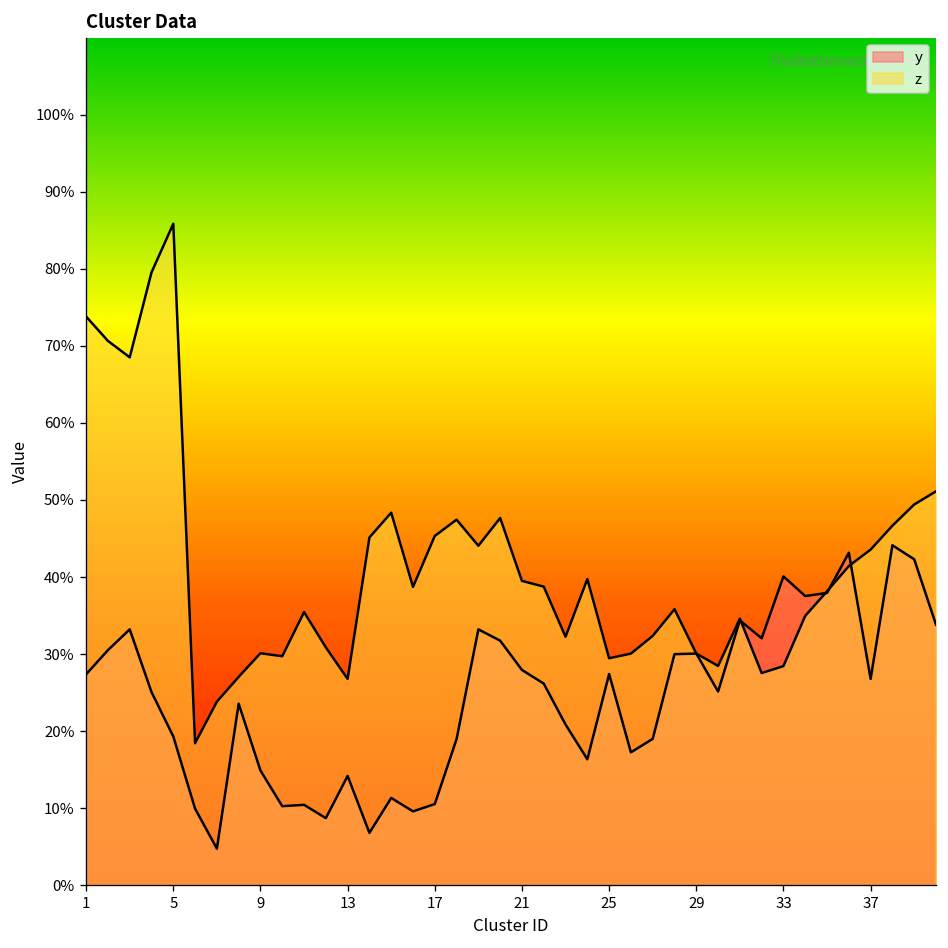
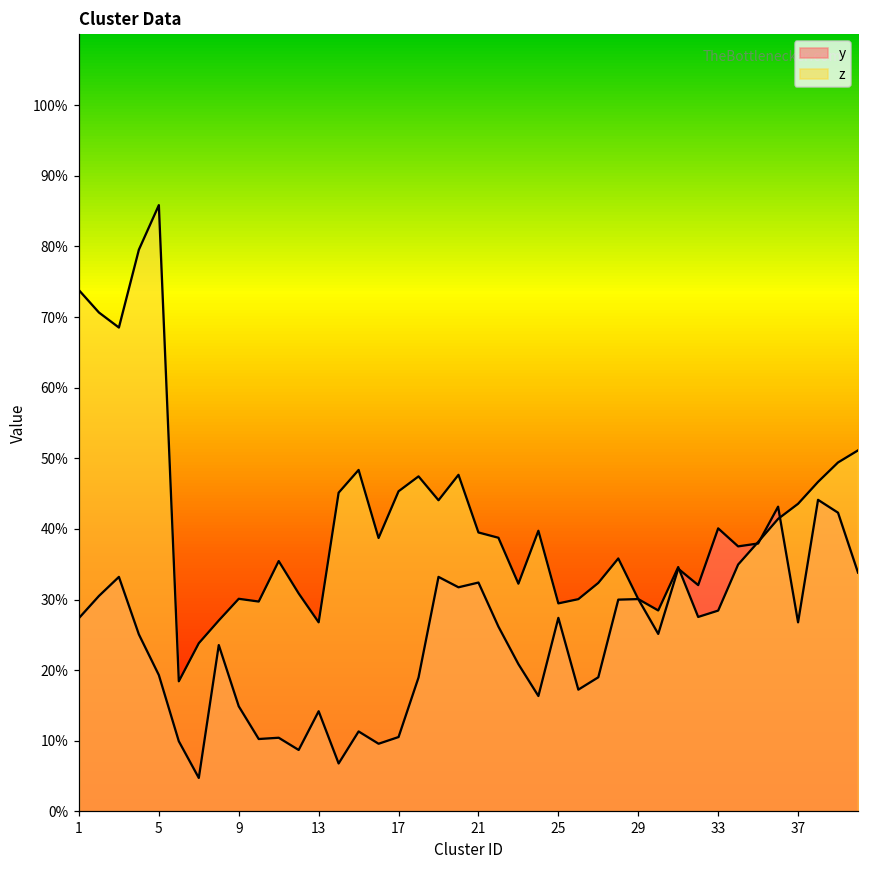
  {
    "y": {
      "1": "27%",
      "5": "19%",
      "9": "15%",
      "13": "14%",
      "17": "11%",
-     "21": "28%",
+     "21": "32%",
      "25": "27%",
      "33": "40%",
      "37": "27%"
    },
    "z": {
      "1": "74%",
      "5": "86%",
      "9": "30%",
      "13": "27%",
      "17": "45%",
      "21": "40%",
      "25": "29%",
      "33": "28%",
      "37": "44%"
    }
  }
